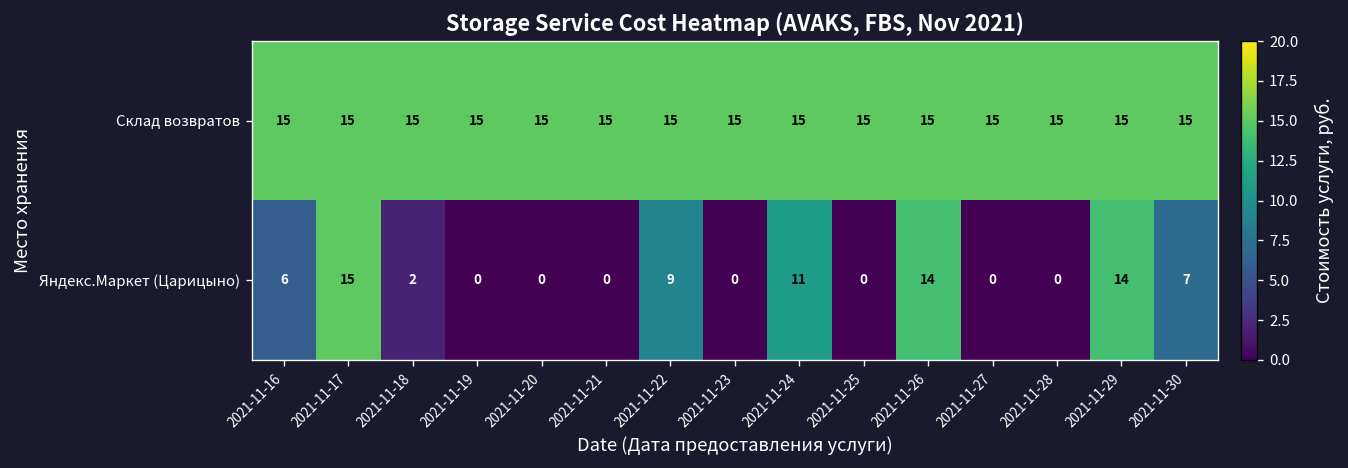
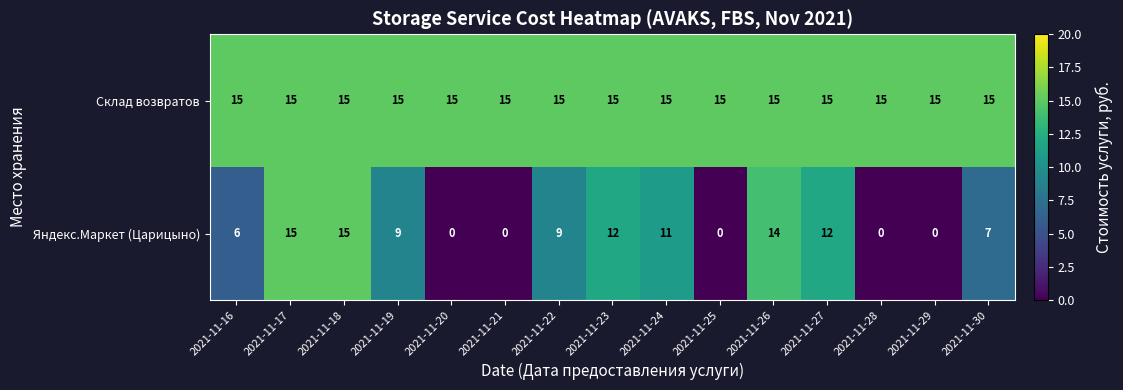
  {
    "Склад возвратов": {
      "2021-11-16": 15,
      "2021-11-17": 15,
      "2021-11-18": 15,
      "2021-11-19": 15,
      "2021-11-20": 15,
      "2021-11-21": 15,
      "2021-11-22": 15,
      "2021-11-23": 15,
      "2021-11-24": 15,
      "2021-11-25": 15,
      "2021-11-26": 15,
      "2021-11-27": 15,
      "2021-11-28": 15,
      "2021-11-29": 15,
      "2021-11-30": 15
    },
    "Яндекс.Маркет (Царицыно)": {
      "2021-11-16": 6,
      "2021-11-17": 15,
-     "2021-11-18": 2,
-     "2021-11-19": 0,
+     "2021-11-18": 15,
+     "2021-11-19": 9,
      "2021-11-20": 0,
      "2021-11-21": 0,
      "2021-11-22": 9,
-     "2021-11-23": 0,
+     "2021-11-23": 12,
      "2021-11-24": 11,
      "2021-11-25": 0,
      "2021-11-26": 14,
-     "2021-11-27": 0,
+     "2021-11-27": 12,
      "2021-11-28": 0,
-     "2021-11-29": 14,
+     "2021-11-29": 0,
      "2021-11-30": 7
    }
  }
